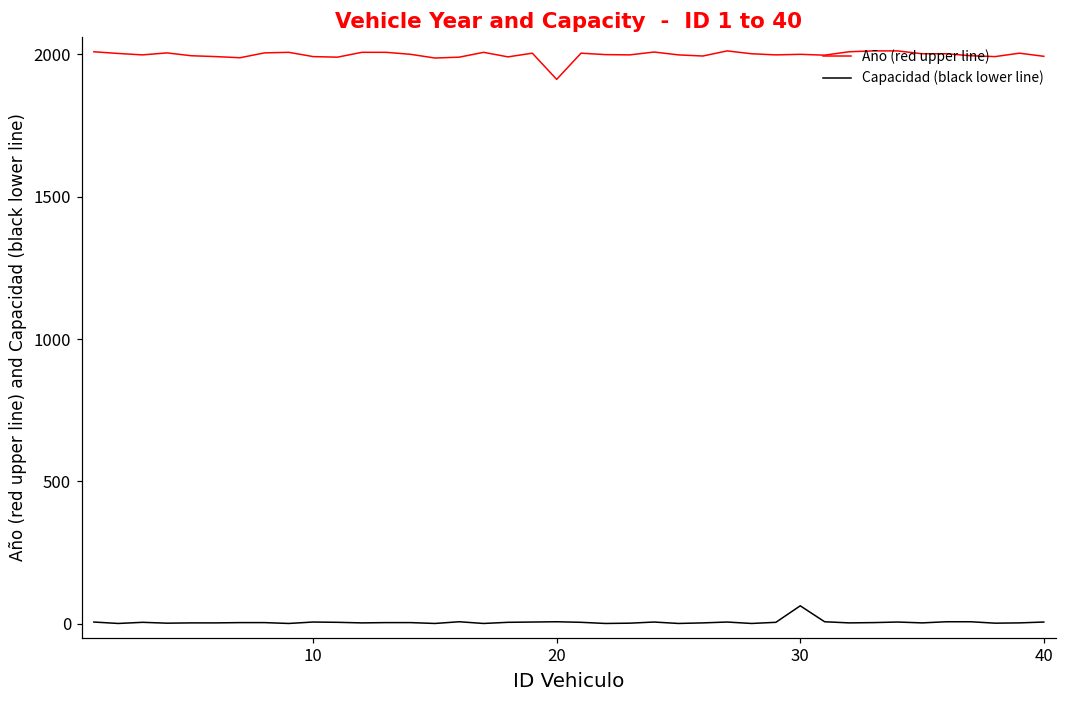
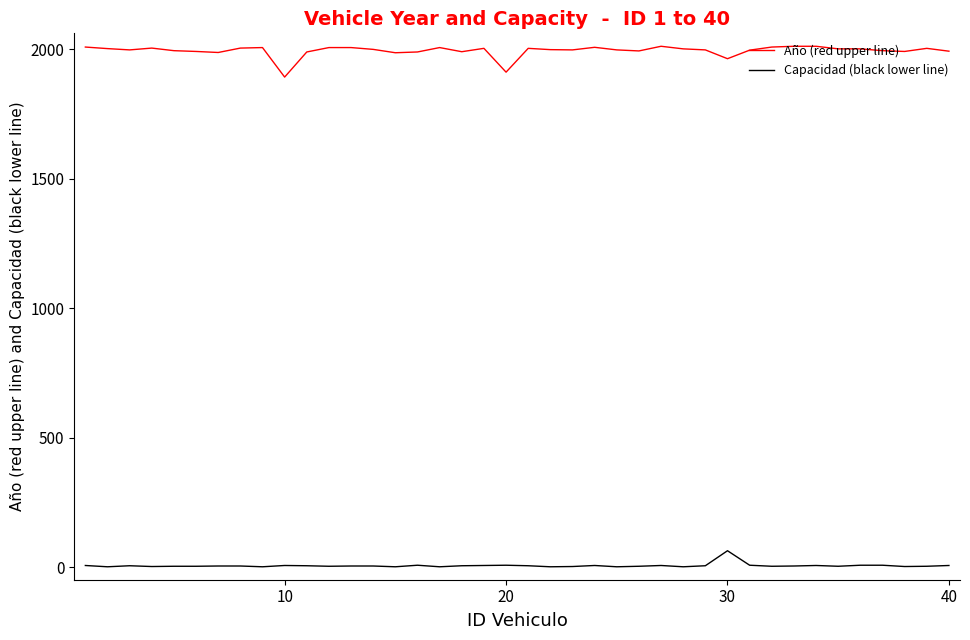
  {
    "Año (red upper line)": {
-     "10": 1990,
+     "10": 1890,
      "20": 1910,
-     "30": 2000,
+     "30": 1960,
      "40": 1990
    },
    "Capacidad (black lower line)": {
      "10": 10,
      "20": 10,
      "30": 60,
      "40": 10
    }
  }
